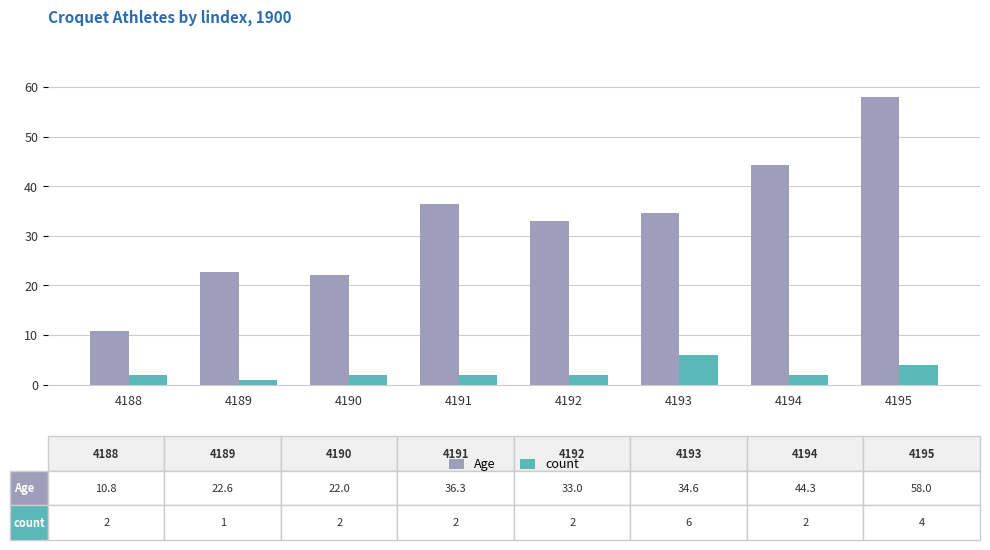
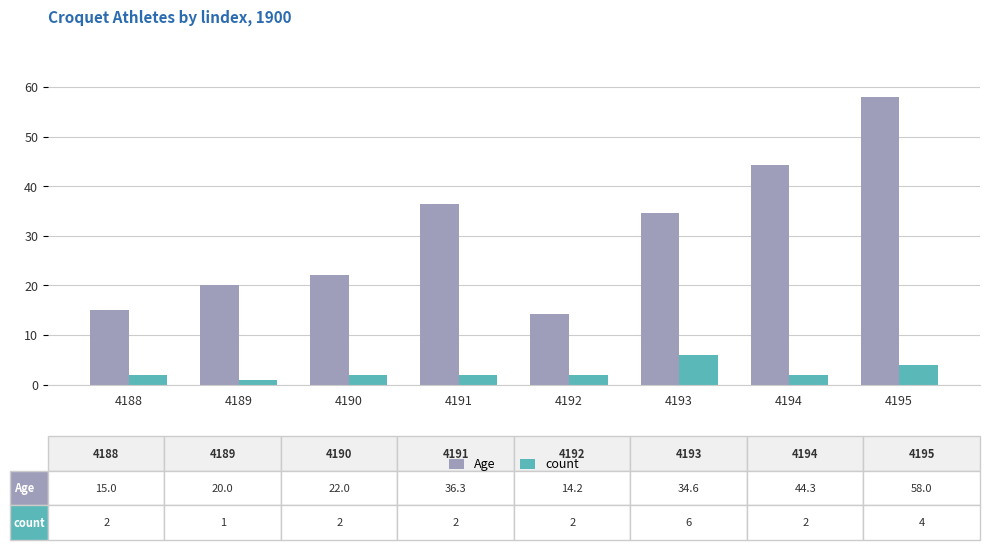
  {
    "Age": {
-     "4188": 10.8,
-     "4189": 22.6,
-     "4192": 33.0
+     "4188": 15.0,
+     "4189": 20.0,
+     "4192": 14.2
    },
    "count": {
      "4188": 2,
      "4189": 1,
      "4190": 2,
      "4191": 2,
      "4192": 2,
      "4193": 6,
      "4194": 2,
      "4195": 4
    }
  }
